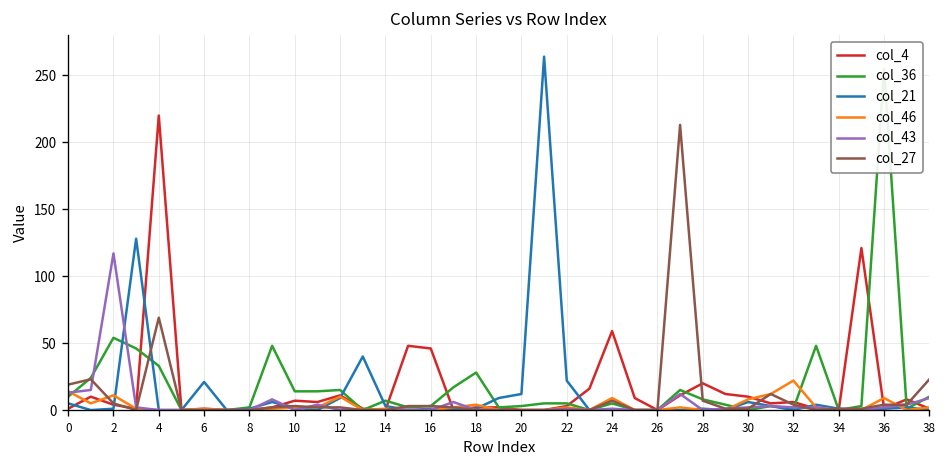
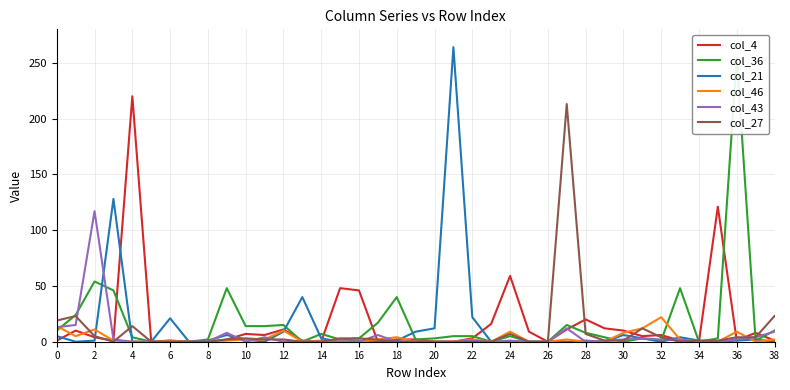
  {
    "col_4": {
      "0": 1,
      "4": 220,
      "10": 7,
      "16": 46,
      "24": 59,
      "28": 20
    },
    "col_36": {
      "0": 10,
      "2": 54,
-     "4": 33,
+     "4": 4,
      "10": 14,
      "12": 15,
      "14": 7,
-     "18": 28,
+     "18": 40,
      "20": 3
    },
    "col_21": {
      "0": 5,
      "2": 1,
      "6": 21,
      "20": 12,
      "22": 22
    },
    "col_46": {
      "2": 11,
      "32": 22,
      "36": 9
    },
    "col_43": {
      "2": 117
    },
    "col_27": {
      "0": 19,
-     "4": 69,
+     "4": 14,
      "38": 23
    }
  }
